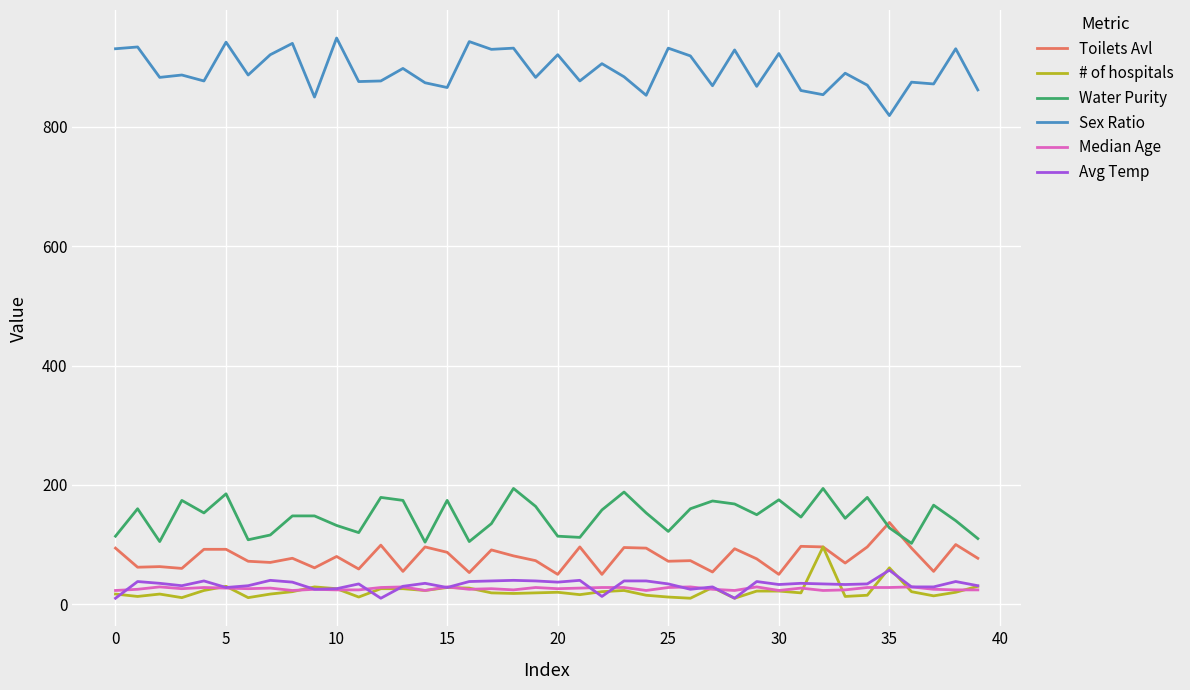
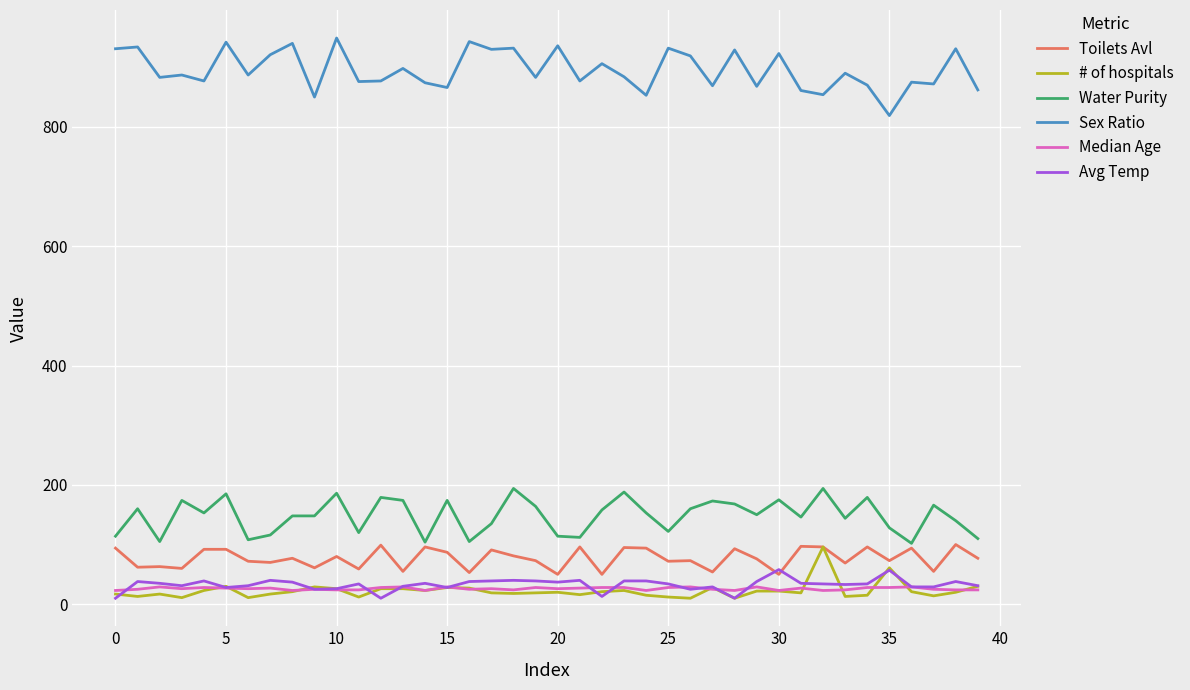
  {
    "Toilets Avl": {
      "0": 90,
      "5": 90,
      "10": 80,
      "15": 90,
      "20": 50,
      "25": 70,
      "30": 50,
-     "35": 140
+     "35": 70
    },
    "# of hospitals": {
      "0": 20,
      "20": 20,
      "25": 10
    },
    "Water Purity": {
      "0": 110,
      "5": 190,
-     "10": 130,
+     "10": 190,
      "15": 170,
      "20": 110,
      "25": 120,
      "30": 180,
      "35": 130
    },
    "Sex Ratio": {
      "0": 930,
      "5": 940,
      "10": 950,
      "15": 870,
-     "20": 920,
+     "20": 940,
      "25": 930,
      "30": 920,
      "35": 820
    },
    "Median Age": {
      "0": 20,
      "20": 30,
      "25": 30,
      "35": 30
    },
    "Avg Temp": {
      "0": 10,
      "20": 40,
      "25": 30,
-     "30": 30
+     "30": 60
    }
  }
